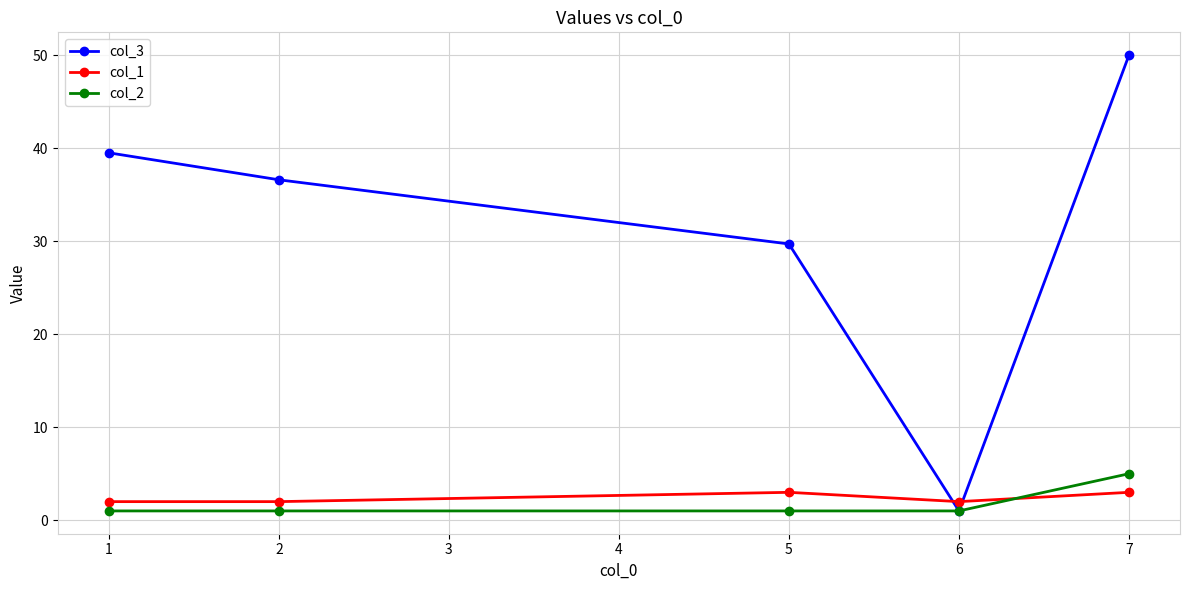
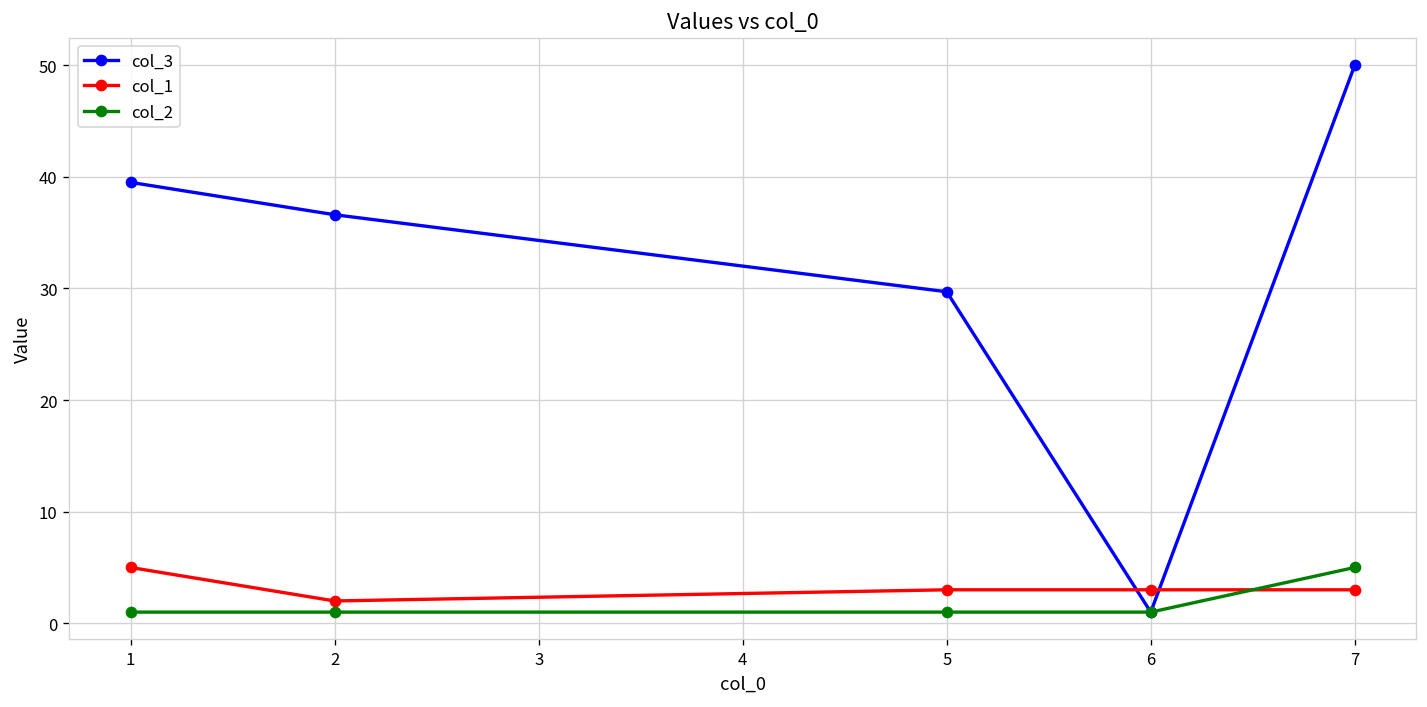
  {
    "col_3": {
      "1": 40,
      "2": 37,
      "5": 30,
      "7": 50
    },
    "col_1": {
-     "1": 2,
+     "1": 5,
      "2": 2,
      "5": 3,
-     "6": 2,
+     "6": 3,
      "7": 3
    },
    "col_2": {
      "1": 1,
      "2": 1,
      "5": 1,
      "7": 5
    }
  }
